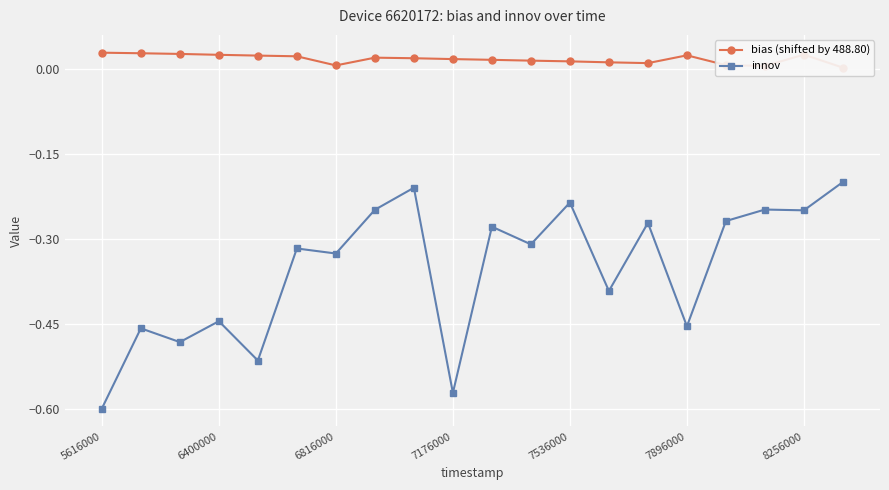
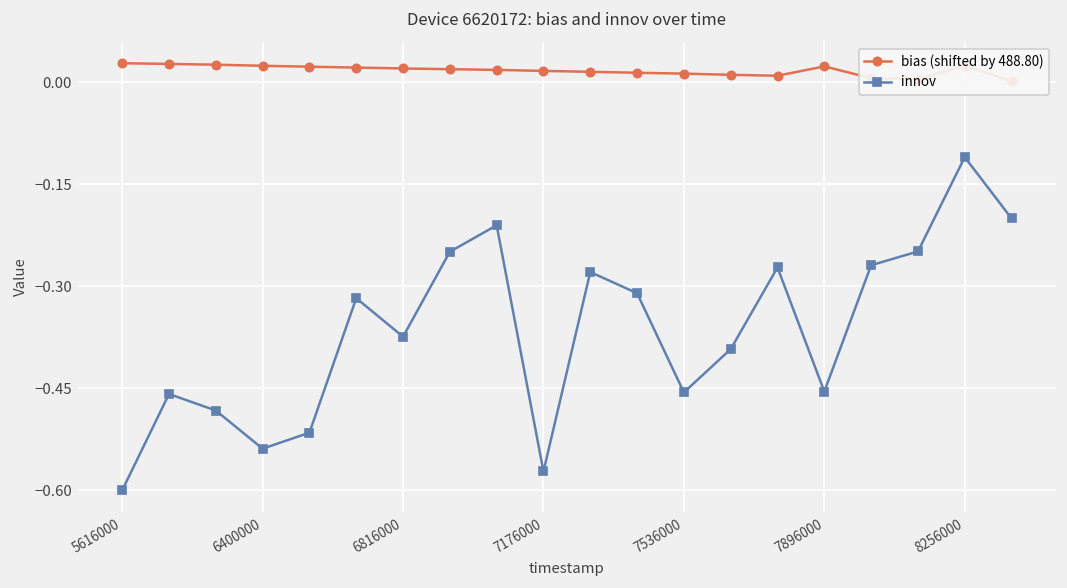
  {
    "bias (shifted by 488.80)": {
      "5616000": 0.03,
      "6400000": 0.02,
-     "6816000": 0.01,
+     "6816000": 0.02,
      "7176000": 0.02,
      "7536000": 0.01,
      "7896000": 0.02
    },
    "innov": {
      "5616000": -0.60,
-     "6400000": -0.45,
-     "6816000": -0.33,
+     "6400000": -0.54,
+     "6816000": -0.37,
      "7176000": -0.57,
-     "7536000": -0.24,
+     "7536000": -0.46,
      "7896000": -0.45,
-     "8256000": -0.25
+     "8256000": -0.11
    }
  }
